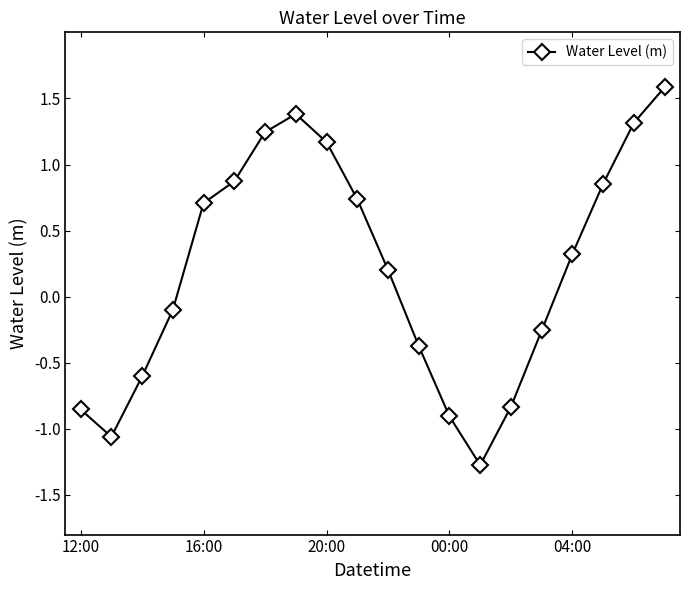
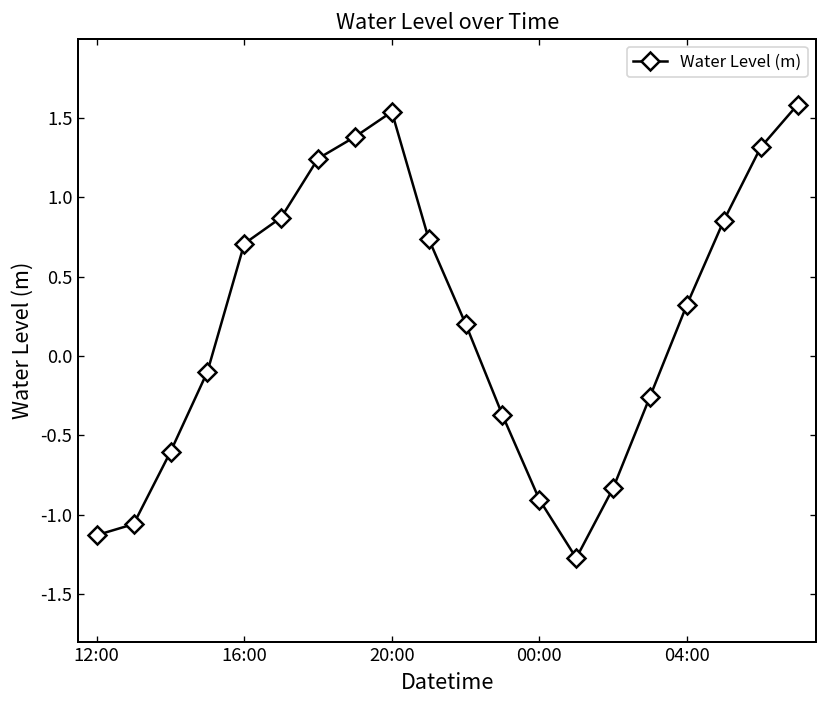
  {
-   "12:00": -0.85,
+   "12:00": -1.13,
    "16:00": 0.71,
-   "20:00": 1.17,
+   "20:00": 1.54,
    "00:00": -0.91,
    "04:00": 0.32
  }
